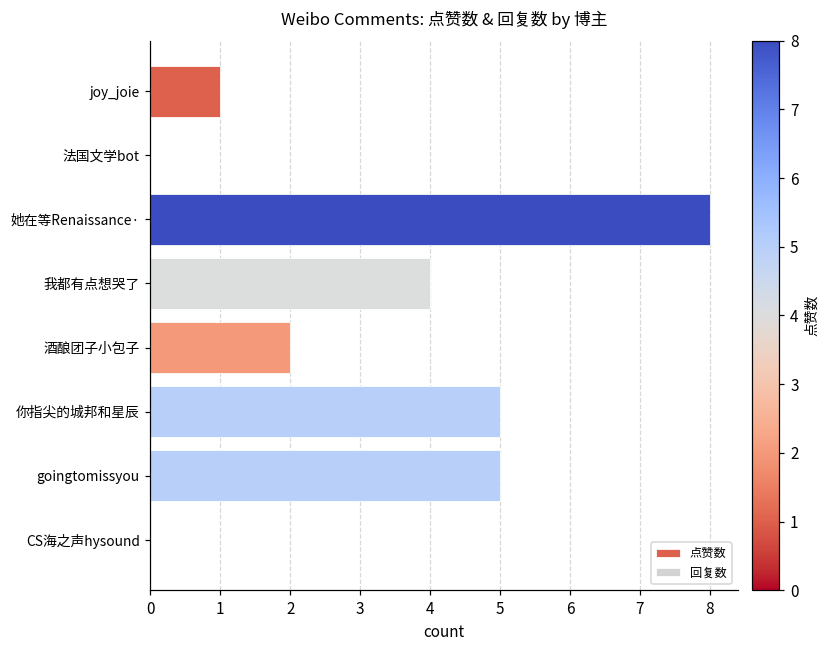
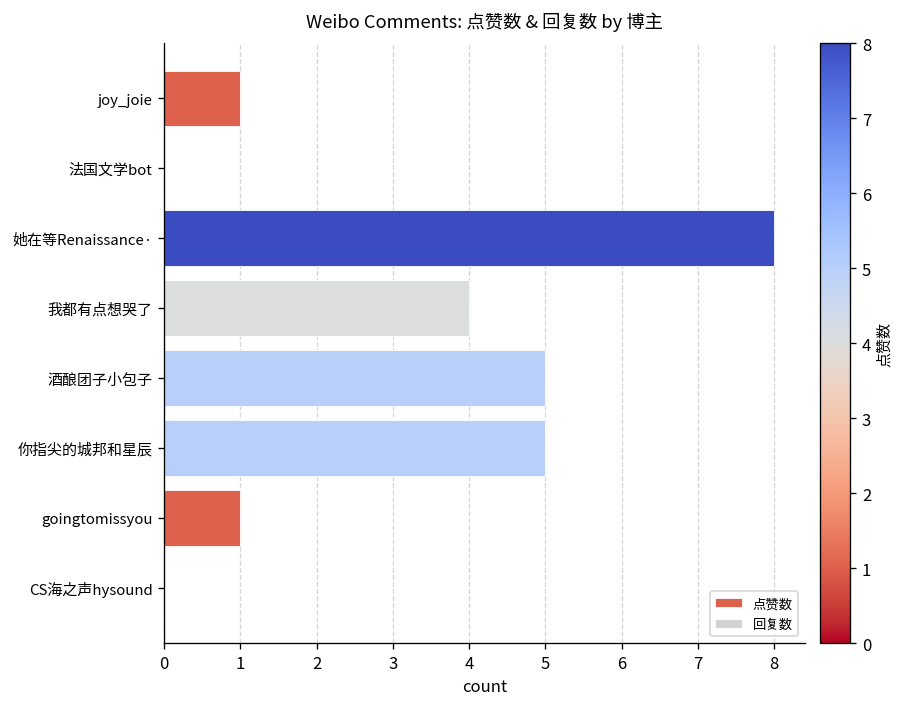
  {
    "点赞数": {
      "joy_joie": 1,
      "法国文学bot": 0,
      "她在等Renaissance·": 8,
      "我都有点想哭了": 4,
-     "酒酿团子小包子": 2,
+     "酒酿团子小包子": 5,
      "你指尖的城邦和星辰": 5,
-     "goingtomissyou": 5,
+     "goingtomissyou": 1,
      "CS海之声hysound": 0
    },
    "回复数": {
      "joy_joie": 0,
      "法国文学bot": 0,
      "她在等Renaissance·": 0,
      "我都有点想哭了": 0,
      "酒酿团子小包子": 0,
      "你指尖的城邦和星辰": 0,
      "goingtomissyou": 0,
      "CS海之声hysound": 0
    }
  }
